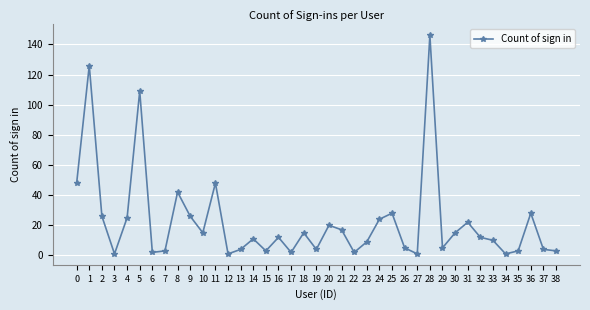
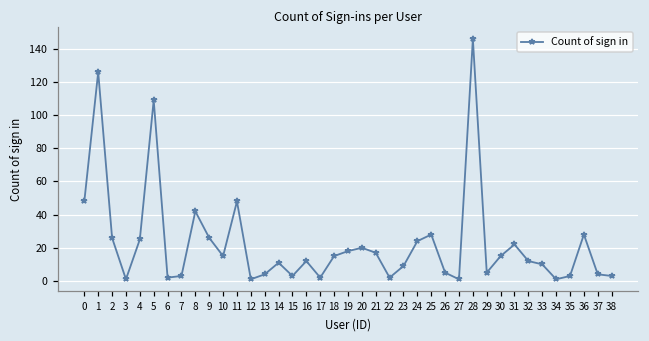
  {
    "0": 48,
    "1": 126,
    "2": 26,
    "3": 1,
    "4": 25,
    "5": 109,
    "6": 2,
    "7": 3,
    "8": 42,
    "9": 26,
    "10": 15,
    "11": 48,
    "12": 1,
    "13": 4,
    "14": 11,
    "15": 3,
    "16": 12,
    "17": 2,
    "18": 15,
-   "19": 4,
+   "19": 18,
    "20": 20,
    "21": 17,
    "22": 2,
    "23": 9,
    "24": 24,
    "25": 28,
    "26": 5,
    "27": 1,
    "28": 146,
    "29": 5,
    "30": 15,
    "31": 22,
    "32": 12,
    "33": 10,
    "34": 1,
    "35": 3,
    "36": 28,
    "37": 4,
    "38": 3
  }
